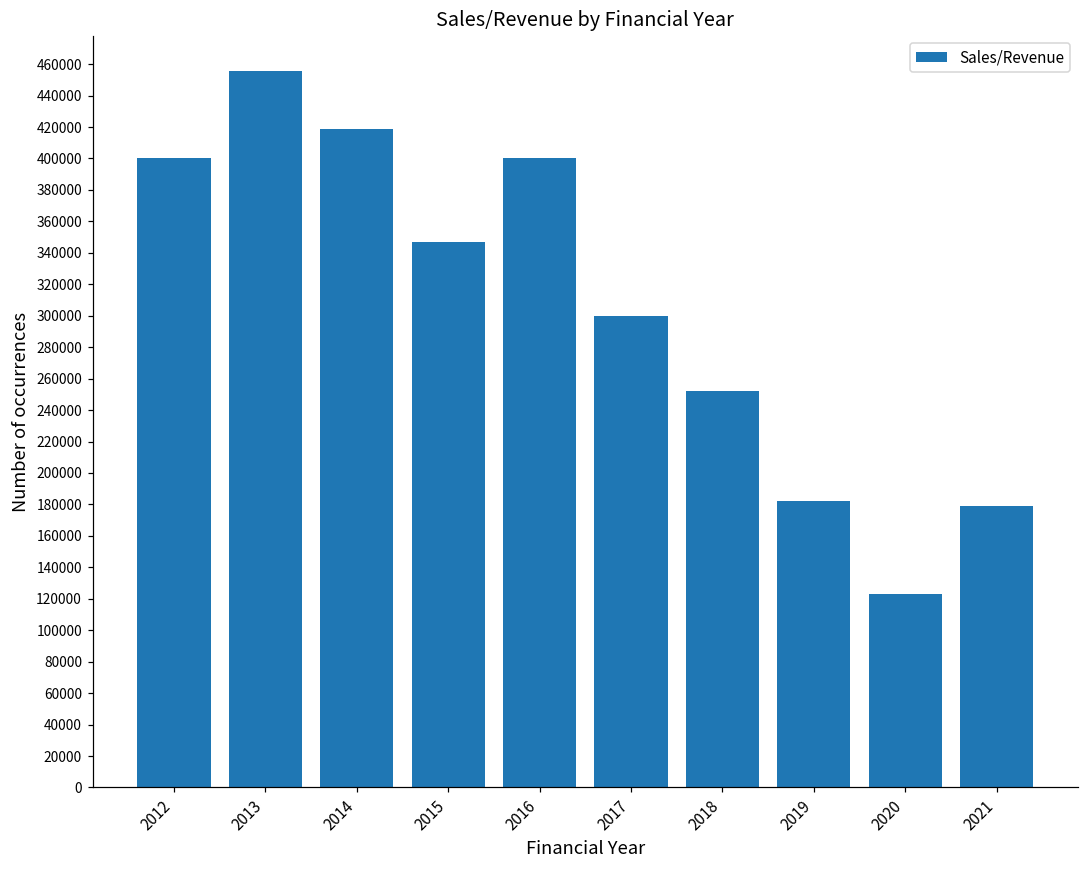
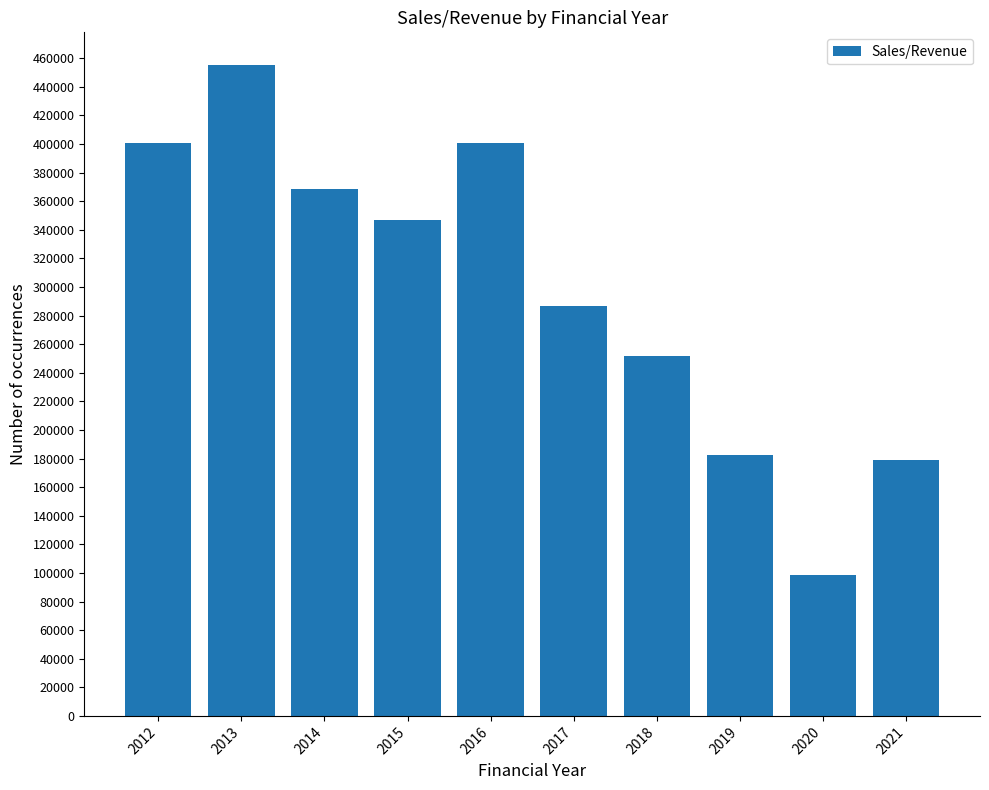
  {
    "2012": 401000,
    "2013": 455000,
-   "2014": 418000,
+   "2014": 369000,
    "2015": 347000,
    "2016": 400000,
-   "2017": 300000,
+   "2017": 287000,
    "2018": 252000,
    "2019": 182000,
-   "2020": 123000,
+   "2020": 99000,
    "2021": 179000
  }
